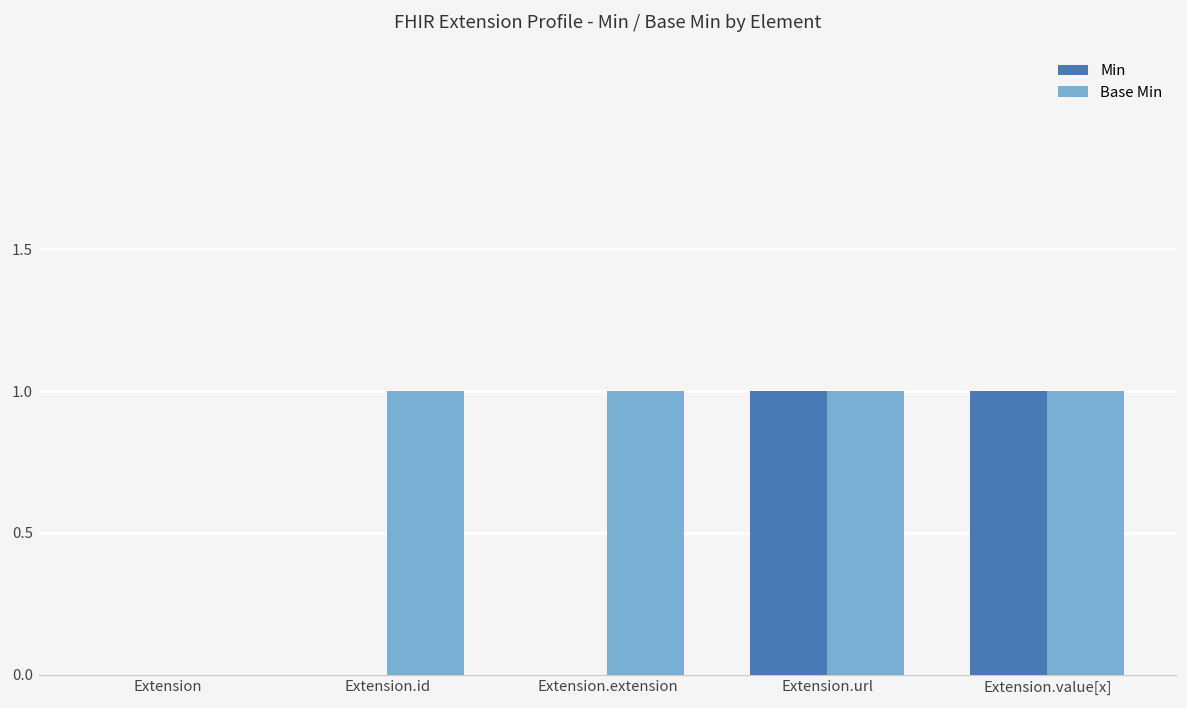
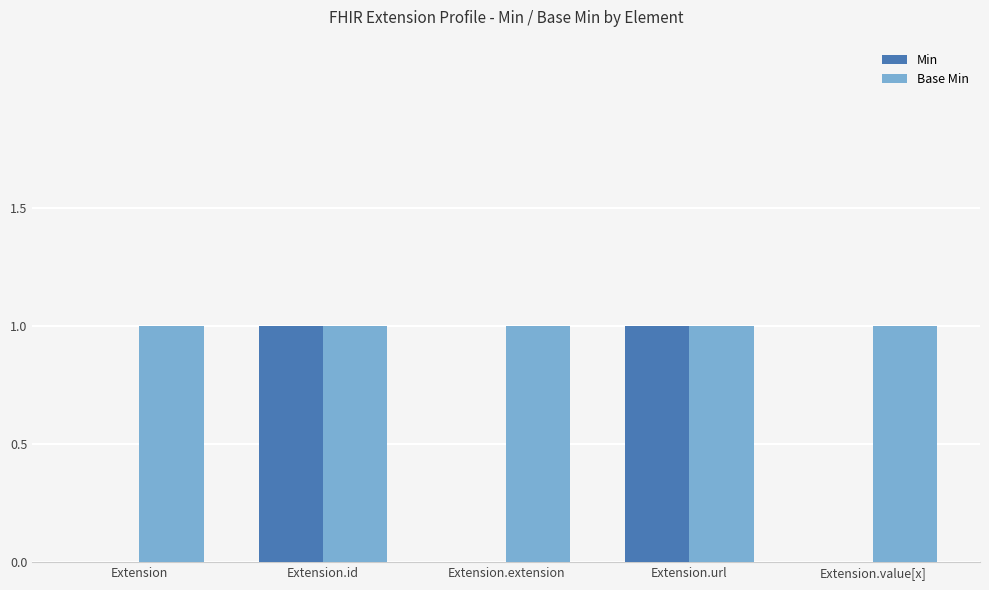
  {
    "Min": {
      "Extension": 0,
-     "Extension.id": 0,
+     "Extension.id": 1,
      "Extension.extension": 0,
      "Extension.url": 1,
-     "Extension.value[x]": 1
+     "Extension.value[x]": 0
    },
    "Base Min": {
-     "Extension": 0,
+     "Extension": 1,
      "Extension.id": 1,
      "Extension.extension": 1,
      "Extension.url": 1,
      "Extension.value[x]": 1
    }
  }
